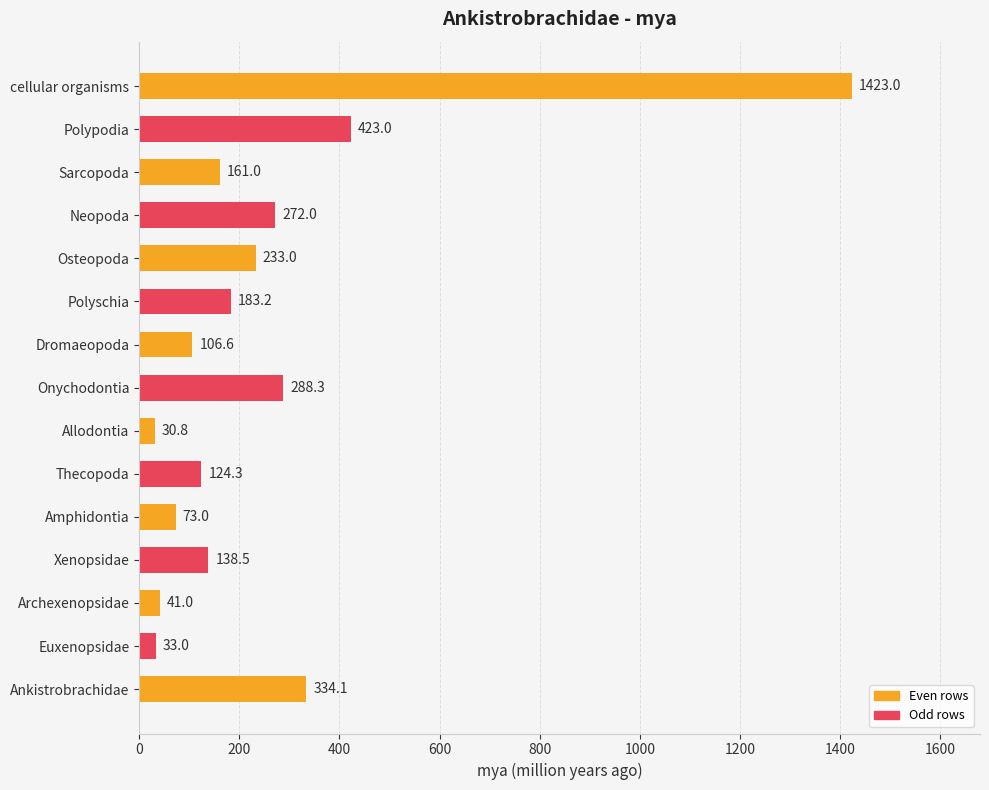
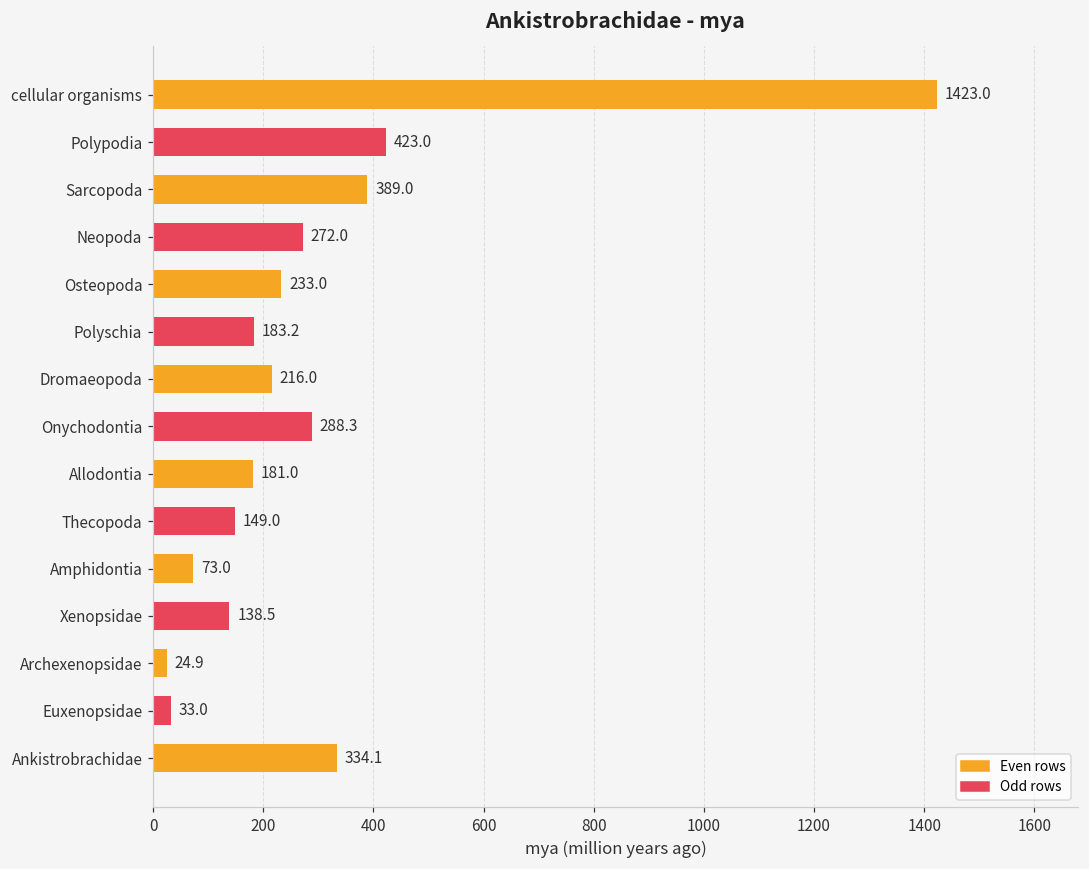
  {
    "cellular organisms": 1423.0,
    "Polypodia": 423.0,
-   "Sarcopoda": 161.0,
+   "Sarcopoda": 389.0,
    "Neopoda": 272.0,
    "Osteopoda": 233.0,
    "Polyschia": 183.2,
-   "Dromaeopoda": 106.6,
+   "Dromaeopoda": 216.0,
    "Onychodontia": 288.3,
-   "Allodontia": 30.8,
-   "Thecopoda": 124.3,
+   "Allodontia": 181.0,
+   "Thecopoda": 149.0,
    "Amphidontia": 73.0,
    "Xenopsidae": 138.5,
-   "Archexenopsidae": 41.0,
+   "Archexenopsidae": 24.9,
    "Euxenopsidae": 33.0,
    "Ankistrobrachidae": 334.1
  }
